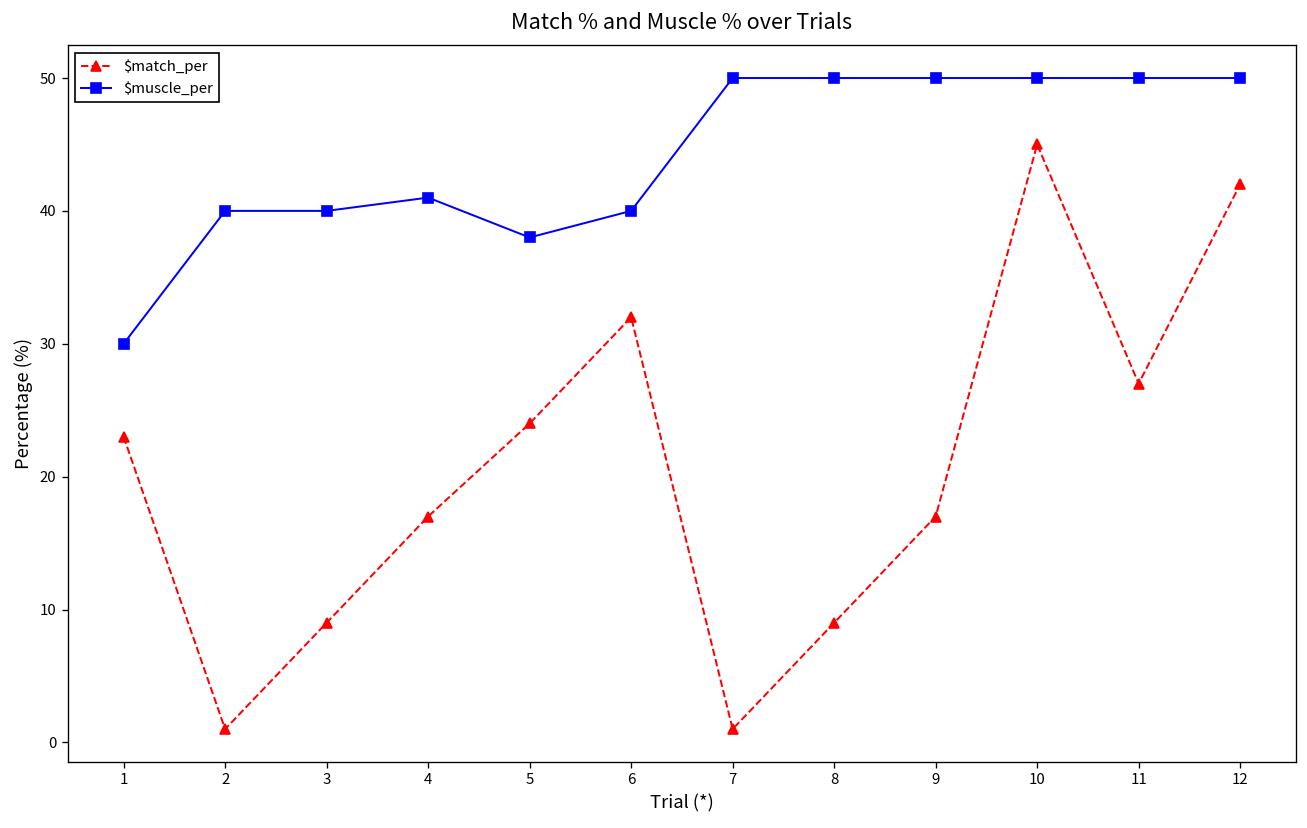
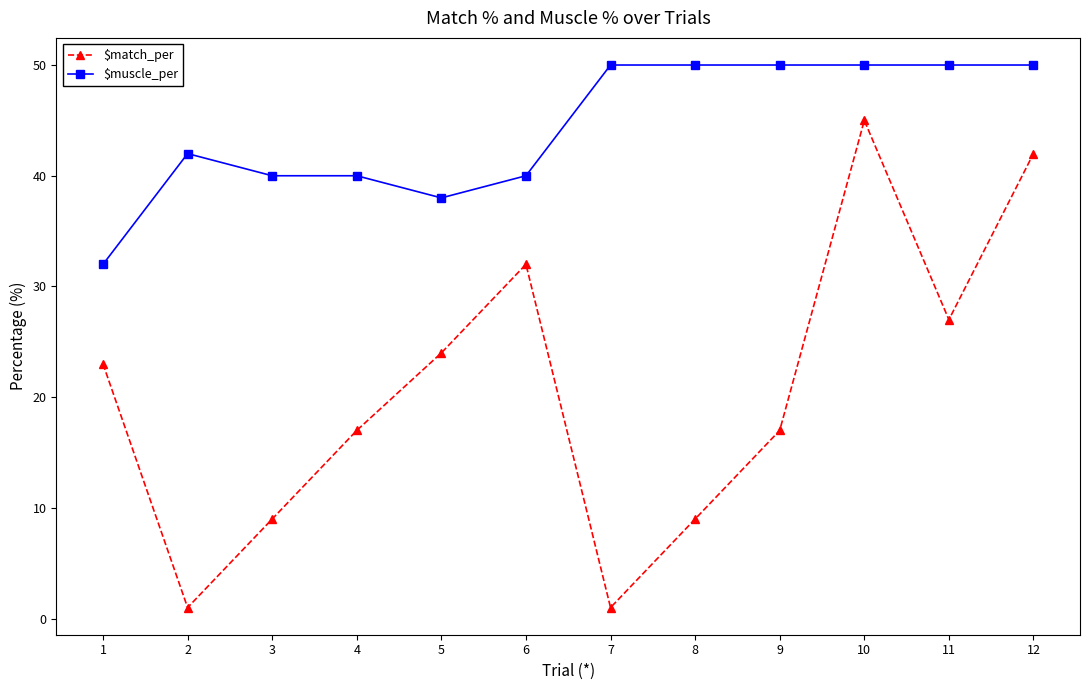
  {
    "$match_per": {
      "1": 23,
      "2": 1,
      "3": 9,
      "4": 17,
      "5": 24,
      "6": 32,
      "7": 1,
      "8": 9,
      "9": 17,
      "10": 45,
      "11": 27,
      "12": 42
    },
    "$muscle_per": {
-     "1": 30,
-     "2": 40,
+     "1": 32,
+     "2": 42,
      "3": 40,
-     "4": 41,
+     "4": 40,
      "5": 38,
      "6": 40,
      "7": 50,
      "8": 50,
      "9": 50,
      "10": 50,
      "11": 50,
      "12": 50
    }
  }
